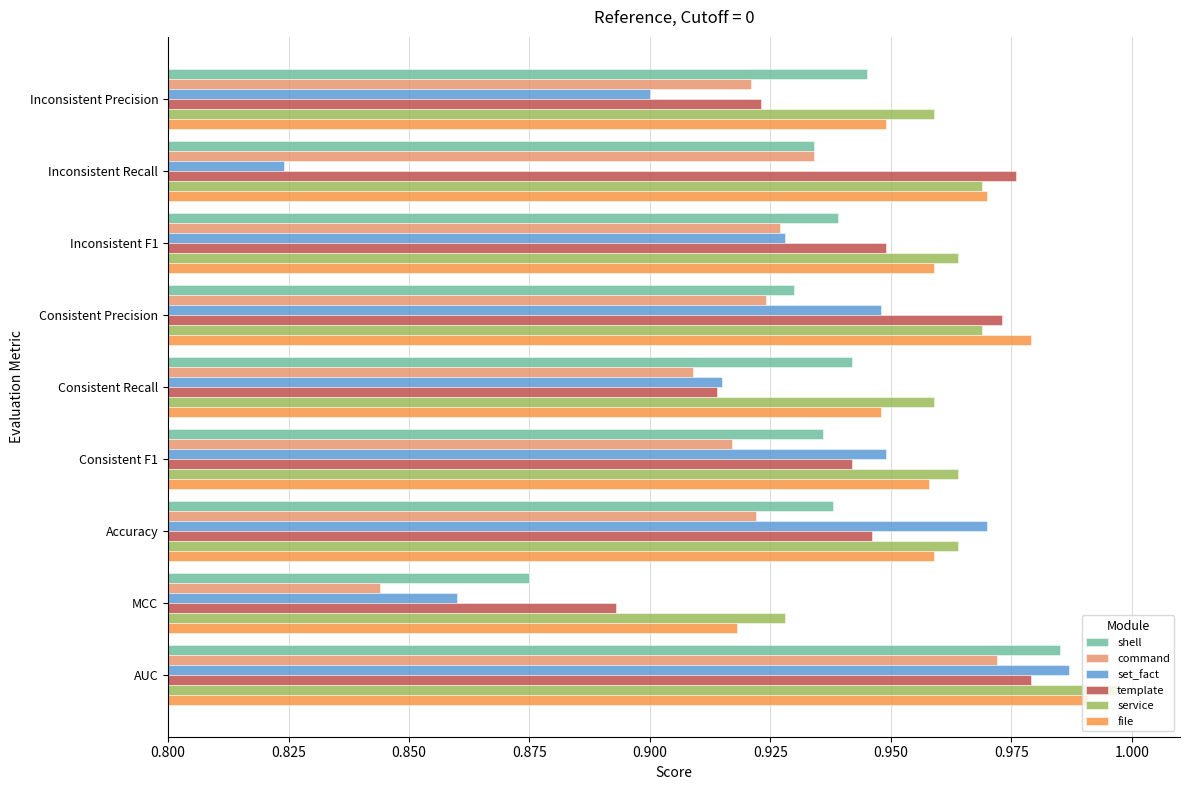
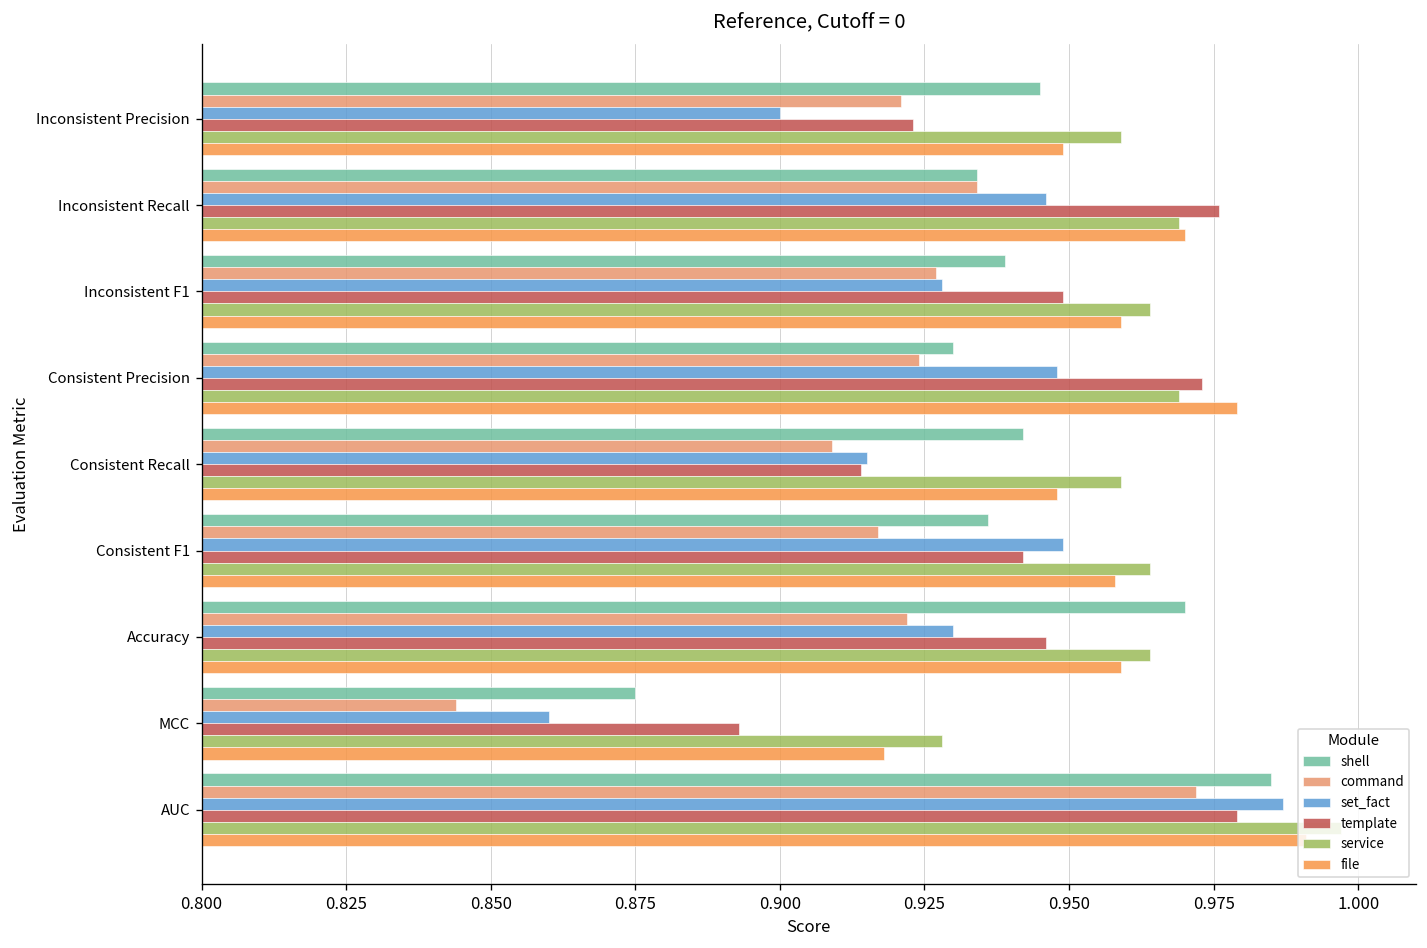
  {
    "shell": {
      "Inconsistent Precision": 0.945,
      "Inconsistent Recall": 0.934,
      "Inconsistent F1": 0.939,
      "Consistent Precision": 0.930,
      "Consistent Recall": 0.942,
      "Consistent F1": 0.936,
-     "Accuracy": 0.938,
+     "Accuracy": 0.970,
      "MCC": 0.875,
      "AUC": 0.985
    },
    "set_fact": {
      "Inconsistent Precision": 0.900,
-     "Inconsistent Recall": 0.824,
+     "Inconsistent Recall": 0.946,
      "Inconsistent F1": 0.928,
      "Consistent Precision": 0.948,
      "Consistent Recall": 0.915,
      "Consistent F1": 0.949,
-     "Accuracy": 0.97,
+     "Accuracy": 0.93,
      "MCC": 0.860,
      "AUC": 0.987
    },
    "template": {
      "Inconsistent Precision": 0.923,
      "Inconsistent Recall": 0.976,
      "Inconsistent F1": 0.949,
      "Consistent Precision": 0.973,
      "Consistent Recall": 0.914,
      "Consistent F1": 0.942,
      "Accuracy": 0.946,
      "MCC": 0.893,
      "AUC": 0.979
    },
    "service": {
      "Inconsistent Precision": 0.959,
      "Inconsistent Recall": 0.969,
      "Inconsistent F1": 0.964,
      "Consistent Precision": 0.969,
      "Consistent Recall": 0.959,
      "Consistent F1": 0.964,
      "Accuracy": 0.964,
      "MCC": 0.928
    }
  }
